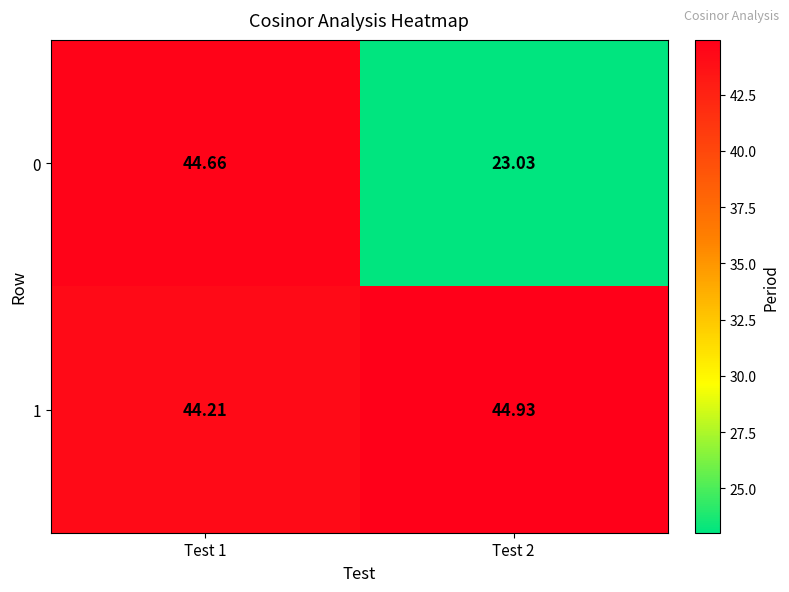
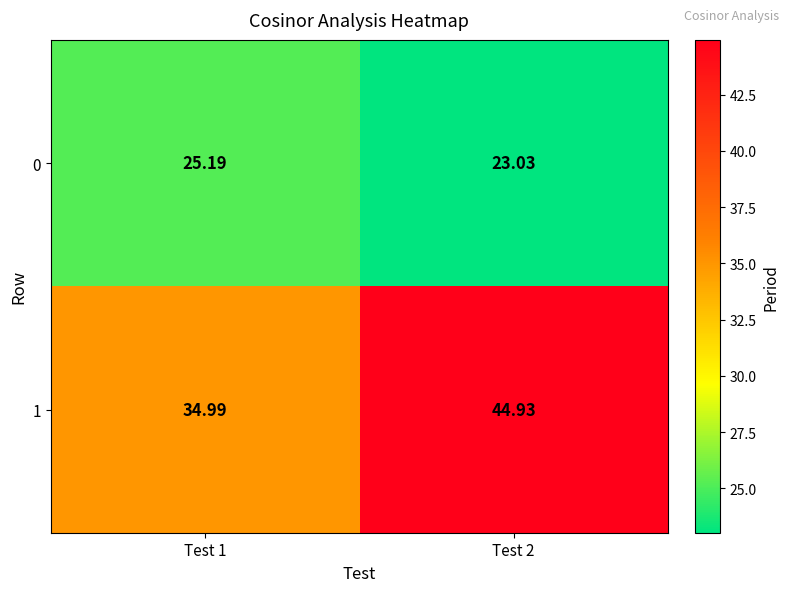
  {
    "0": {
-     "Test 1": 44.66,
+     "Test 1": 25.19,
      "Test 2": 23.03
    },
    "1": {
-     "Test 1": 44.21,
+     "Test 1": 34.99,
      "Test 2": 44.93
    }
  }
